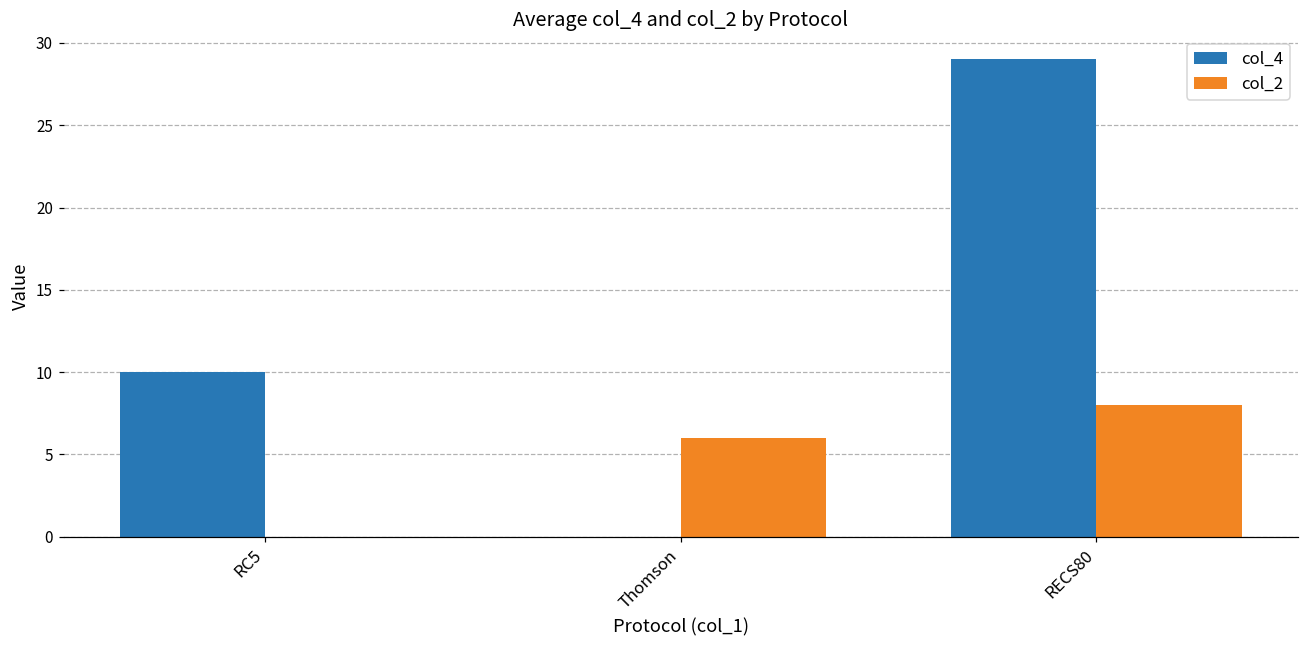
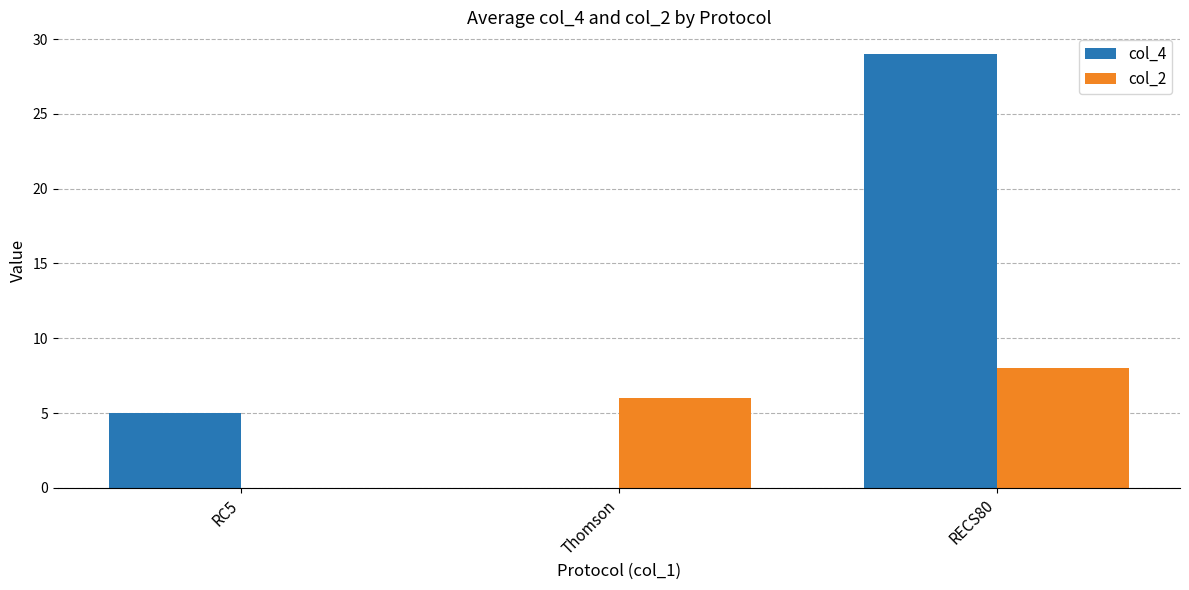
  {
    "col_4": {
-     "RC5": 10,
+     "RC5": 5,
      "Thomson": 0,
      "RECS80": 29
    },
    "col_2": {
      "RC5": 0,
      "Thomson": 6,
      "RECS80": 8
    }
  }
